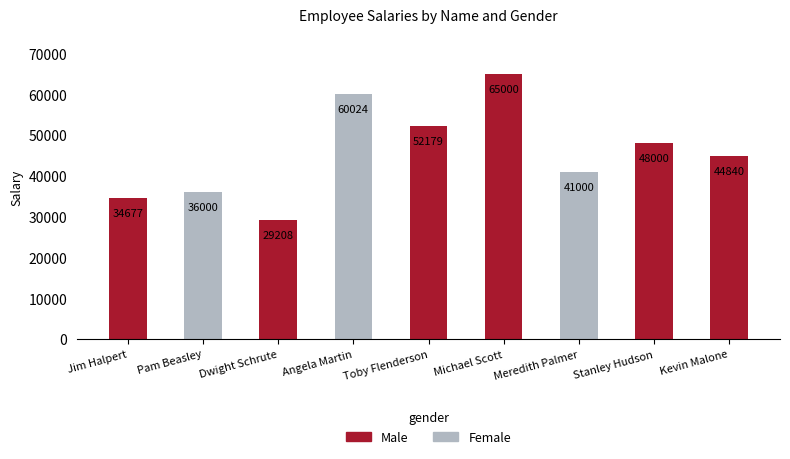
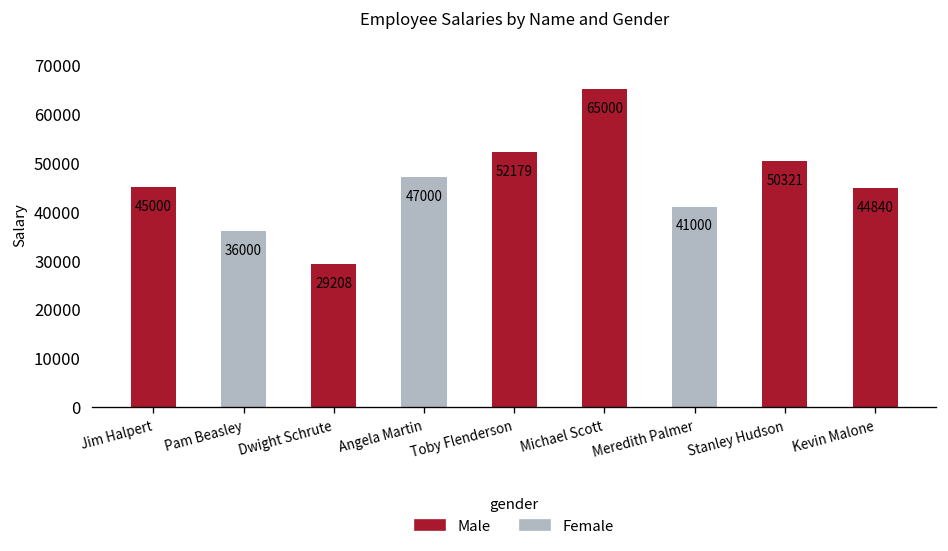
  {
-   "Jim Halpert": 34677,
+   "Jim Halpert": 45000,
    "Pam Beasley": 36000,
    "Dwight Schrute": 29208,
-   "Angela Martin": 60024,
+   "Angela Martin": 47000,
    "Toby Flenderson": 52179,
    "Michael Scott": 65000,
    "Meredith Palmer": 41000,
-   "Stanley Hudson": 48000,
+   "Stanley Hudson": 50321,
    "Kevin Malone": 44840
  }
